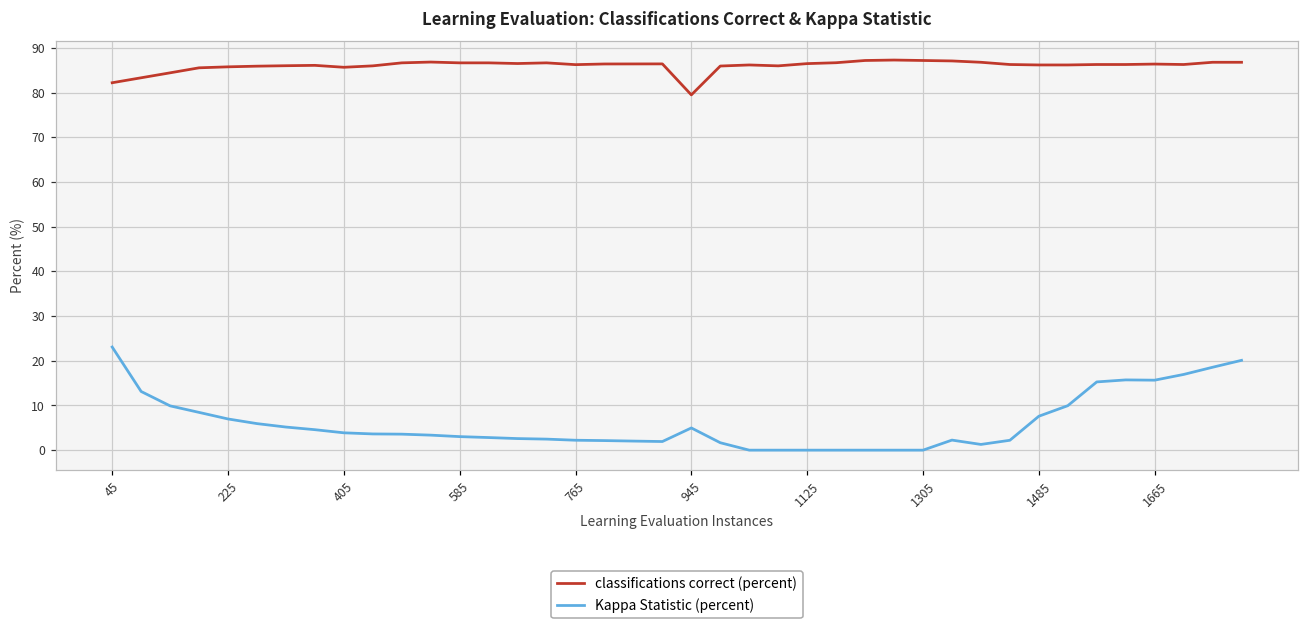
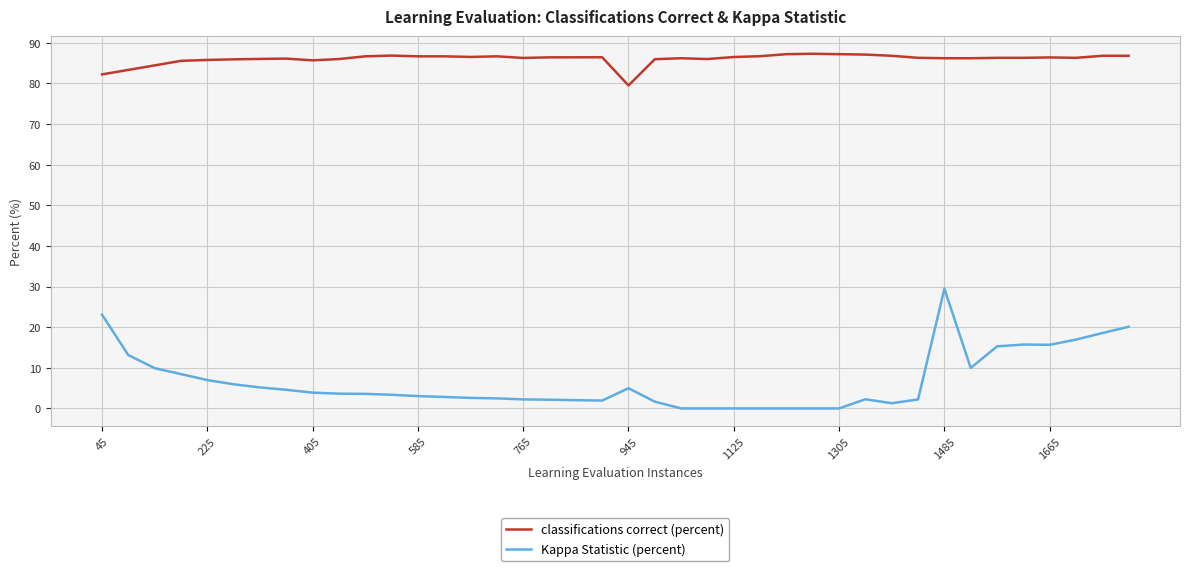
  {
    "classifications correct (percent)": {
      "45": 82,
      "225": 86,
      "405": 86,
      "585": 87,
      "765": 86,
      "945": 80,
      "1125": 87,
      "1305": 87,
      "1485": 86,
      "1665": 86
    },
    "Kappa Statistic (percent)": {
      "45": 23,
      "225": 7,
      "405": 4,
      "585": 3,
      "765": 2,
      "945": 5,
      "1125": 0,
      "1305": 0,
-     "1485": 8,
+     "1485": 29,
      "1665": 16
    }
  }
